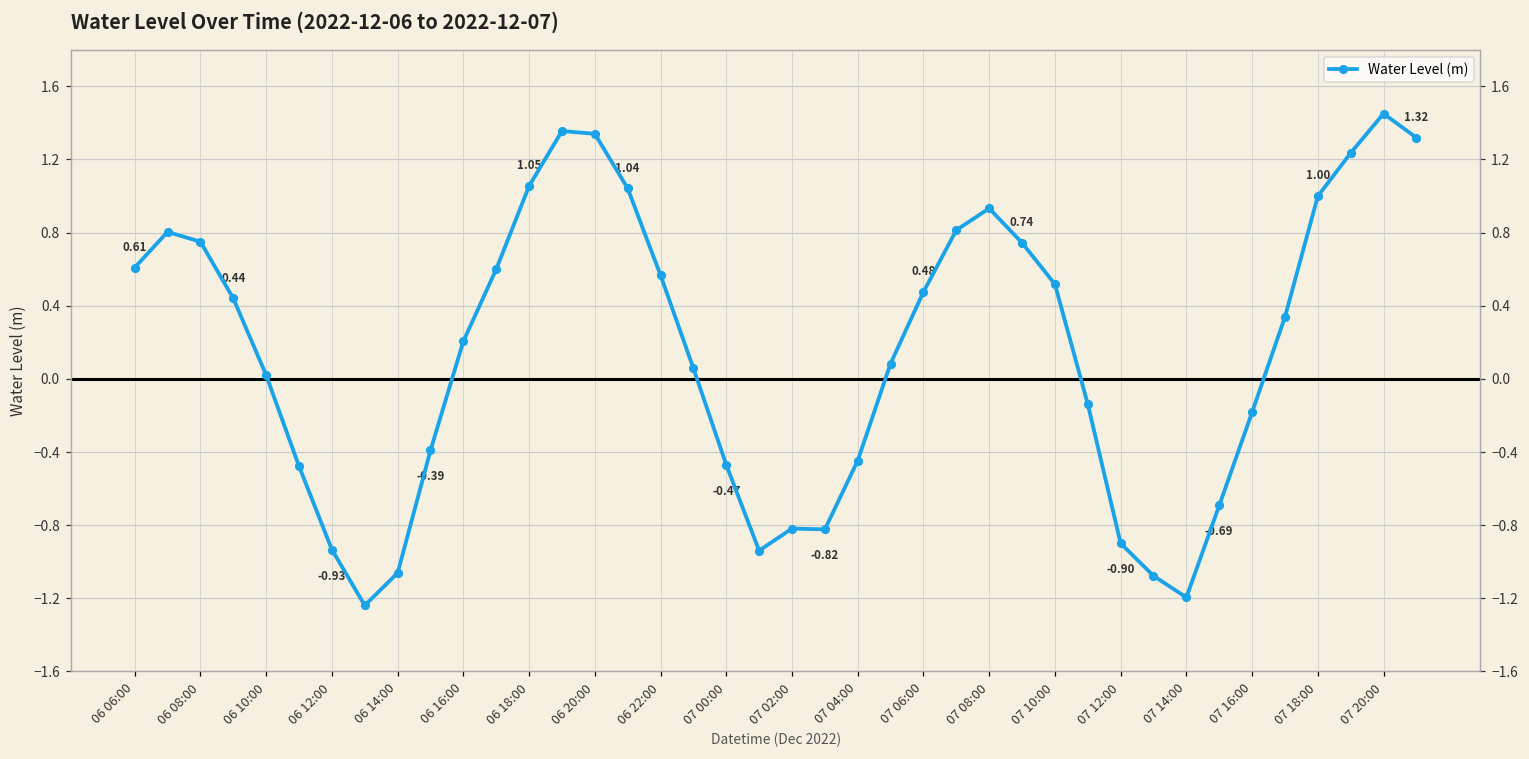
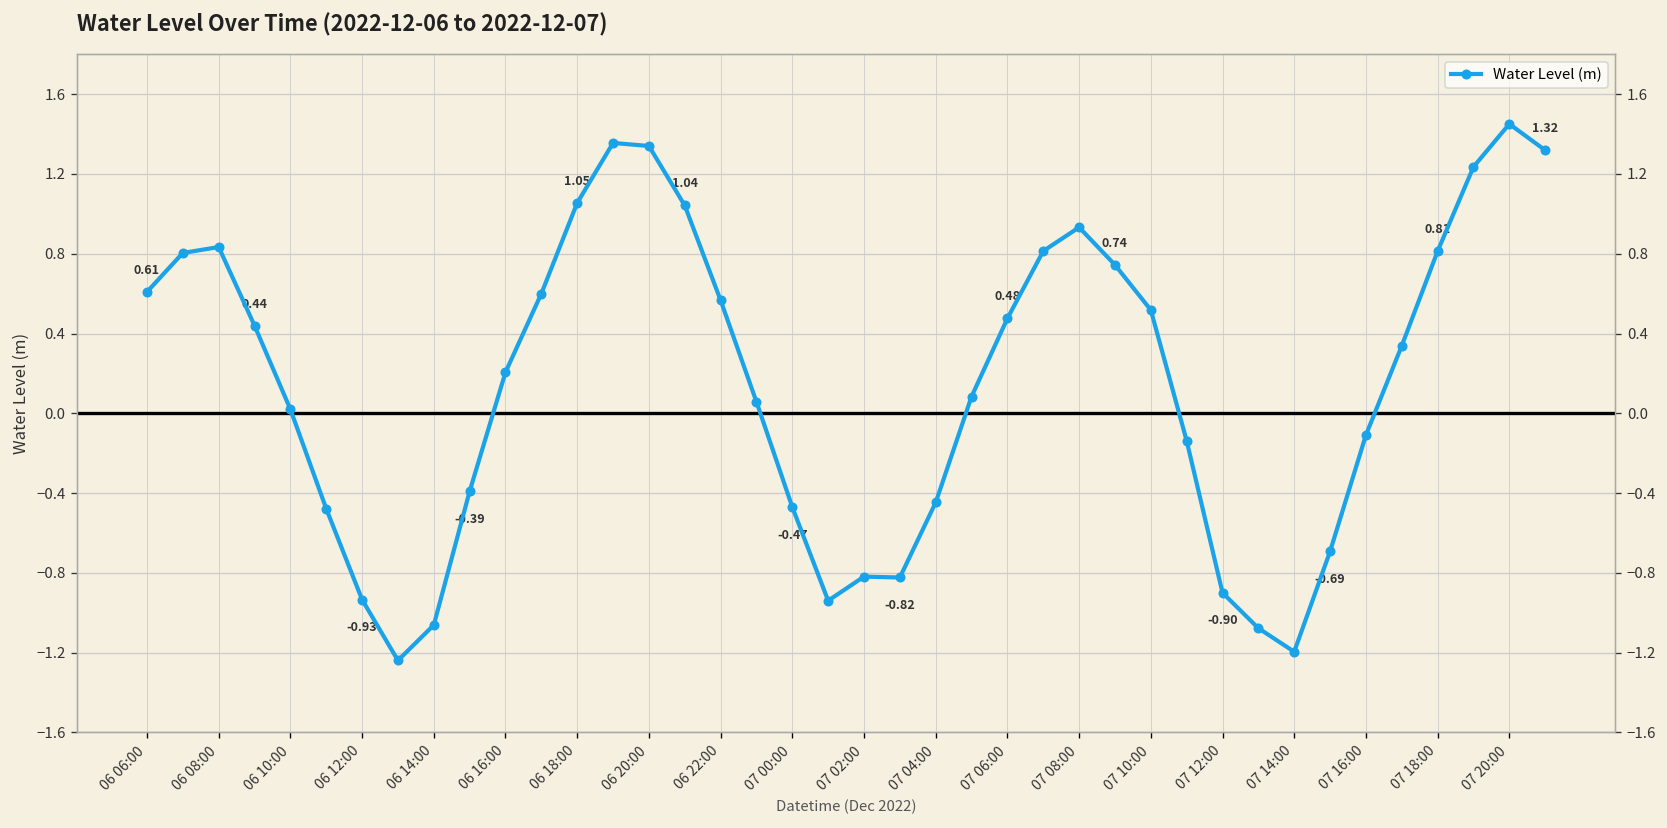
  {
    "06 06:00": 0.61,
-   "06 08:00": 0.75,
+   "06 08:00": 0.83,
    "06 12:00": -0.93,
    "06 18:00": 1.05,
    "07 00:00": -0.47,
    "07 06:00": 0.48,
    "07 12:00": -0.90,
-   "07 16:00": -0.18,
-   "07 18:00": 1.00
+   "07 16:00": -0.11,
+   "07 18:00": 0.81
  }
